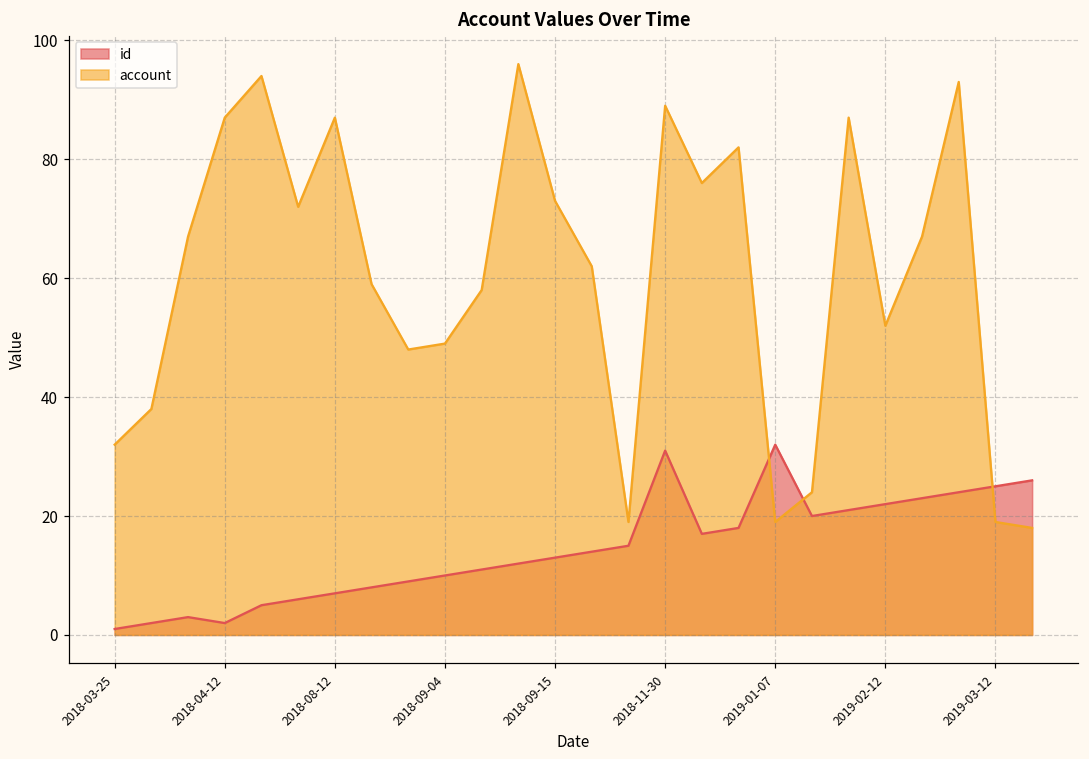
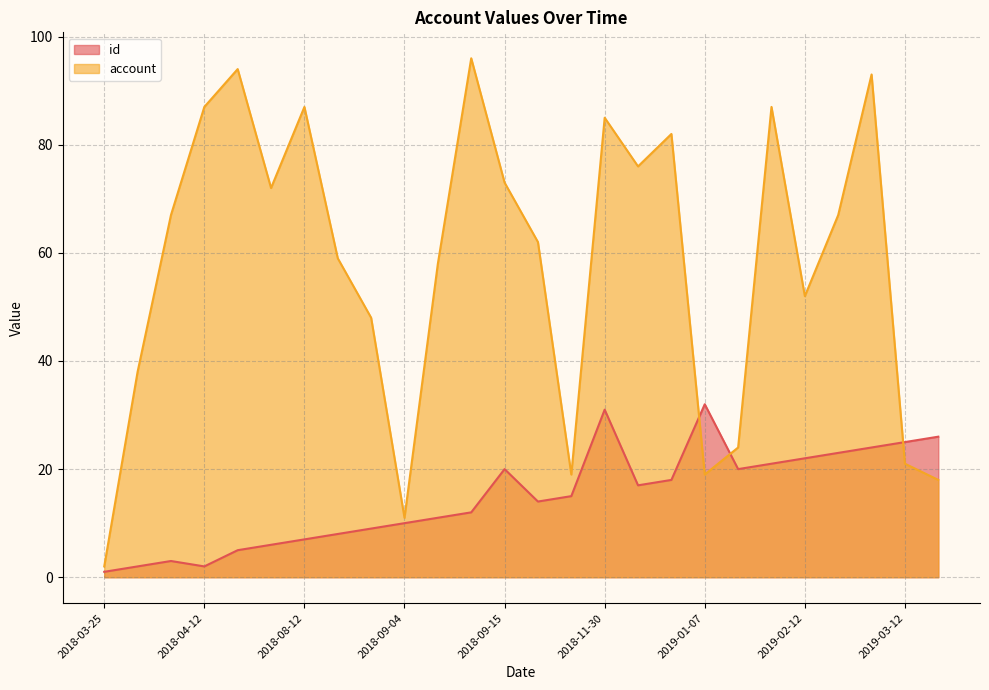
  {
    "id": {
      "2018-03-25": 1,
      "2018-04-12": 2,
      "2018-09-04": 10,
-     "2018-09-15": 13,
+     "2018-09-15": 20,
      "2018-11-30": 31,
      "2019-01-07": 32,
      "2019-02-12": 22,
      "2019-03-12": 25
    },
    "account": {
-     "2018-03-25": 32,
+     "2018-03-25": 2,
      "2018-04-12": 87,
-     "2018-09-04": 49,
+     "2018-09-04": 11,
      "2018-09-15": 73,
-     "2018-11-30": 89,
+     "2018-11-30": 85,
      "2019-01-07": 19,
      "2019-02-12": 52,
-     "2019-03-12": 19
+     "2019-03-12": 21
    }
  }
